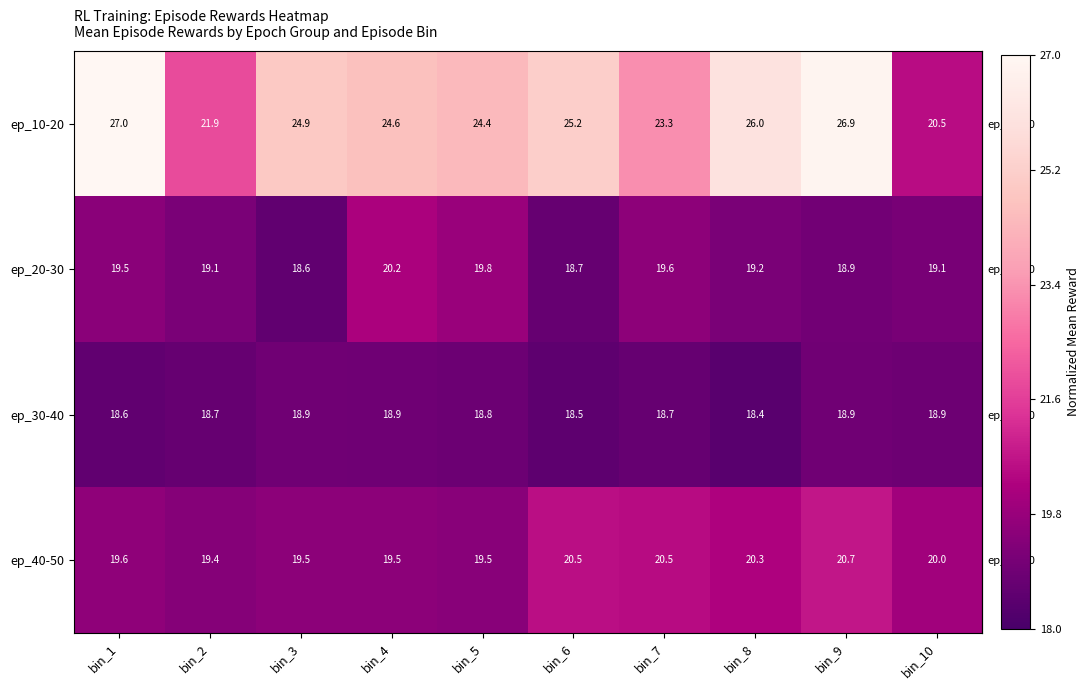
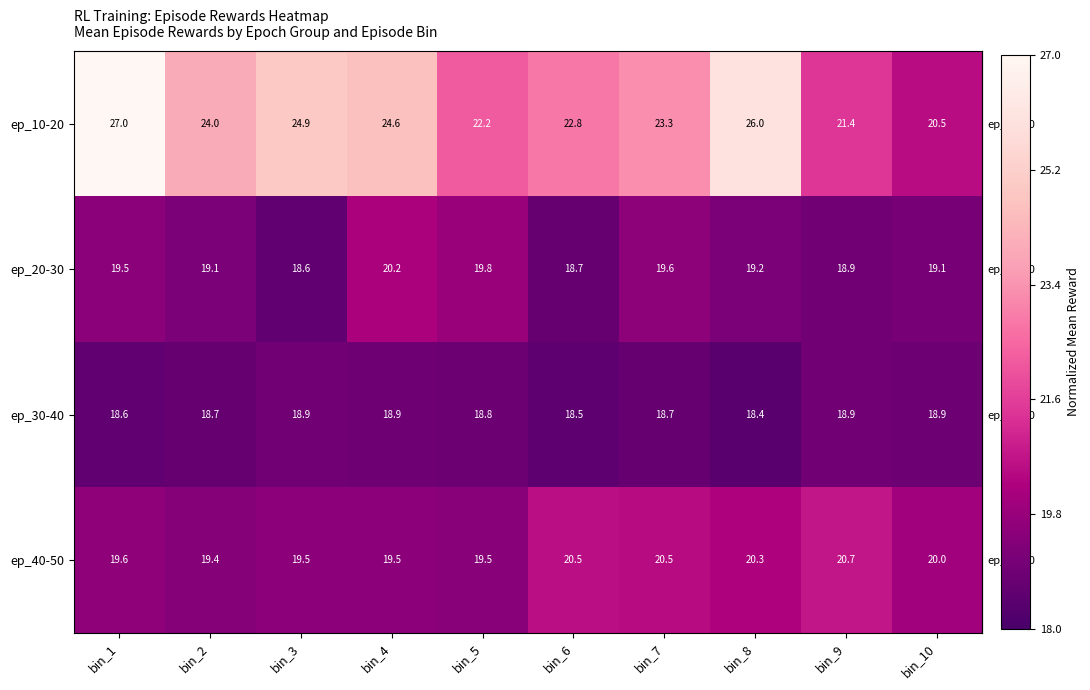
  {
    "ep_10-20": {
      "bin_1": 27.0,
-     "bin_2": 21.9,
+     "bin_2": 24.0,
      "bin_3": 24.9,
      "bin_4": 24.6,
-     "bin_5": 24.4,
-     "bin_6": 25.2,
+     "bin_5": 22.2,
+     "bin_6": 22.8,
      "bin_7": 23.3,
      "bin_8": 26.0,
-     "bin_9": 26.9,
+     "bin_9": 21.4,
      "bin_10": 20.5
    },
    "ep_20-30": {
      "bin_1": 19.5,
      "bin_2": 19.1,
      "bin_3": 18.6,
      "bin_4": 20.2,
      "bin_5": 19.8,
      "bin_6": 18.7,
      "bin_7": 19.6,
      "bin_8": 19.2,
      "bin_9": 18.9,
      "bin_10": 19.1
    },
    "ep_30-40": {
      "bin_1": 18.6,
      "bin_2": 18.7,
      "bin_3": 18.9,
      "bin_4": 18.9,
      "bin_5": 18.8,
      "bin_6": 18.5,
      "bin_7": 18.7,
      "bin_8": 18.4,
      "bin_9": 18.9,
      "bin_10": 18.9
    },
    "ep_40-50": {
      "bin_1": 19.6,
      "bin_2": 19.4,
      "bin_3": 19.5,
      "bin_4": 19.5,
      "bin_5": 19.5,
      "bin_6": 20.5,
      "bin_7": 20.5,
      "bin_8": 20.3,
      "bin_9": 20.7,
      "bin_10": 20.0
    }
  }
